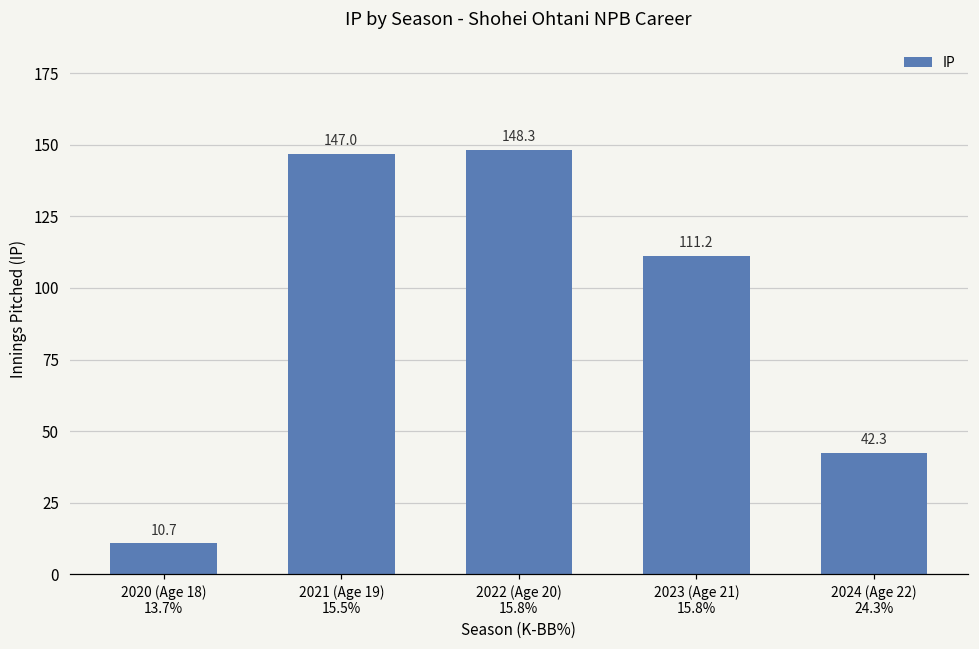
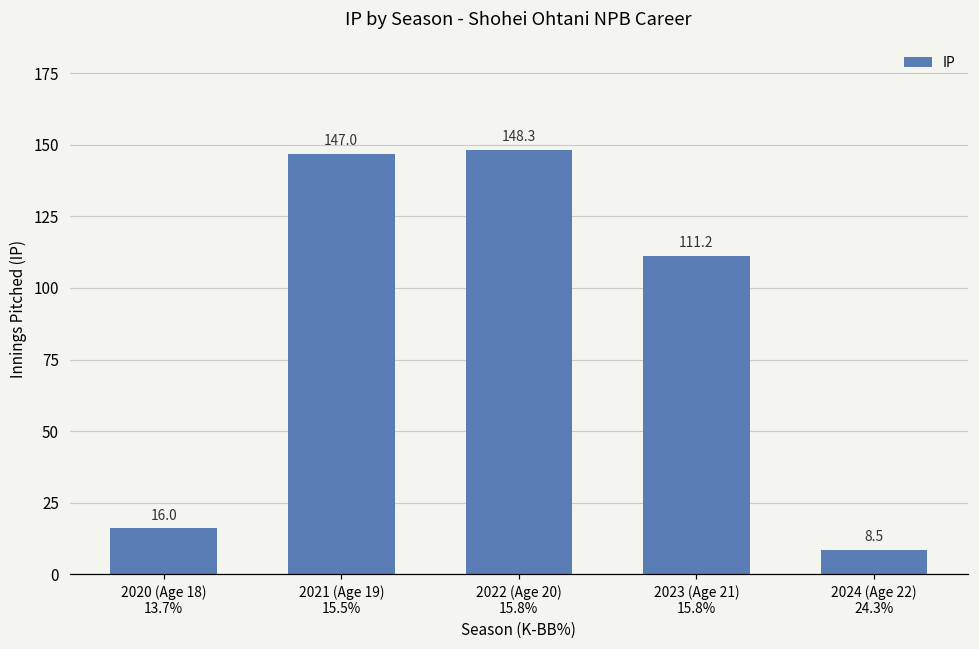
  {
-   "2020 (Age 18) 13.7%": 10.7,
+   "2020 (Age 18) 13.7%": 16.0,
    "2021 (Age 19) 15.5%": 147.0,
    "2022 (Age 20) 15.8%": 148.3,
    "2023 (Age 21) 15.8%": 111.2,
-   "2024 (Age 22) 24.3%": 42.3
+   "2024 (Age 22) 24.3%": 8.5
  }
